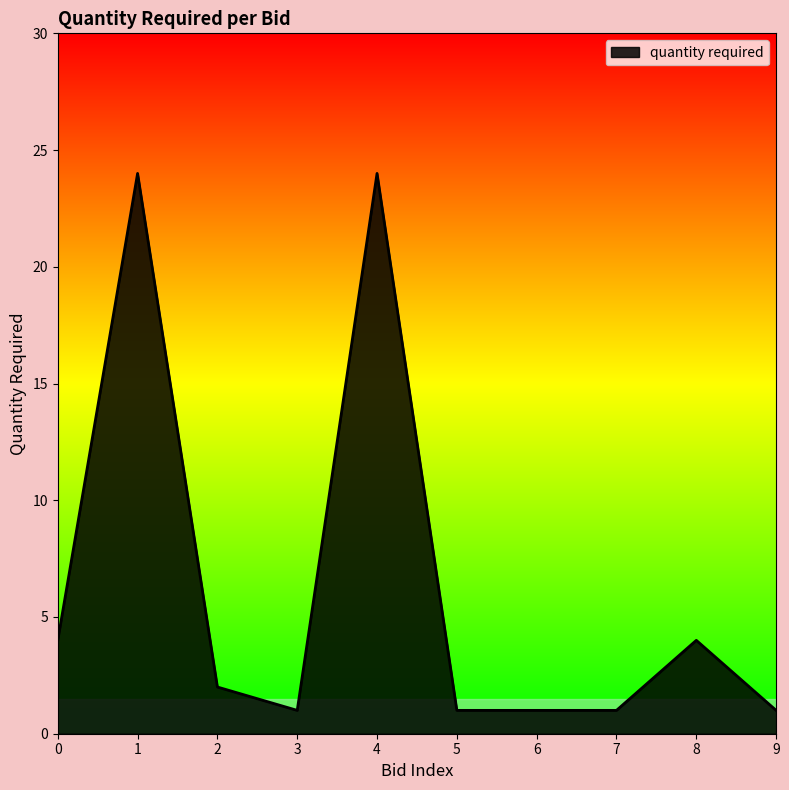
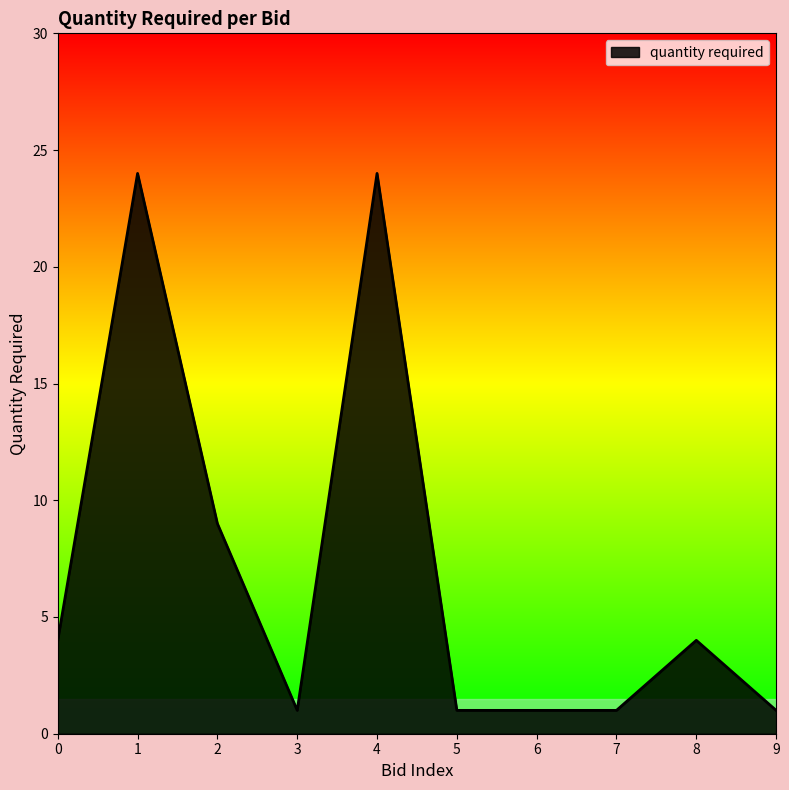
  {
    "0": 4,
    "1": 24,
-   "2": 2,
+   "2": 9,
    "4": 24,
    "8": 4
  }
